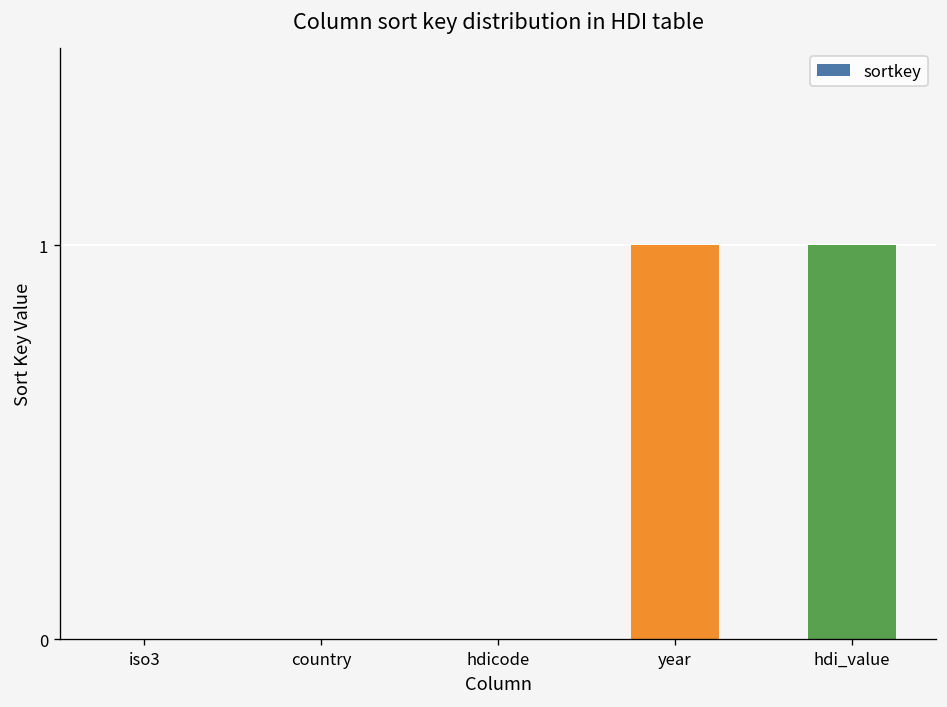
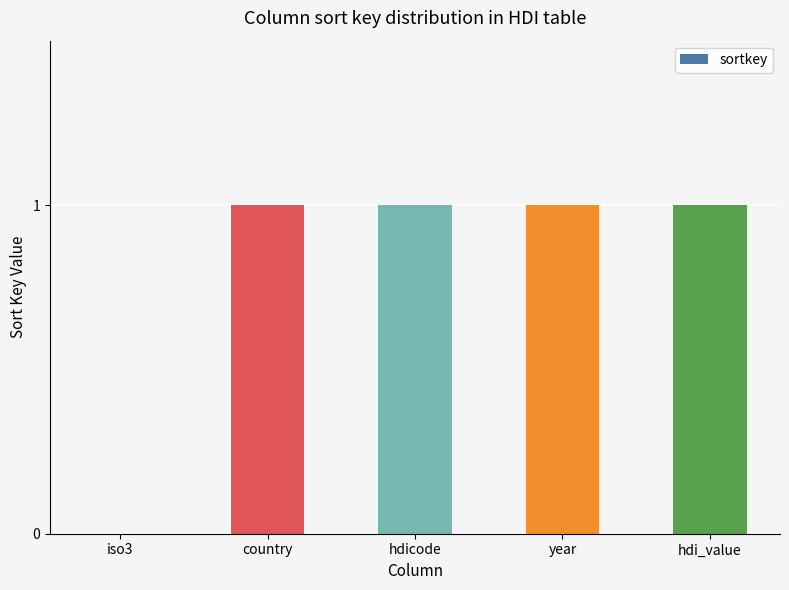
  {
    "iso3": 0,
-   "country": 0,
-   "hdicode": 0,
+   "country": 1,
+   "hdicode": 1,
    "year": 1,
    "hdi_value": 1
  }
